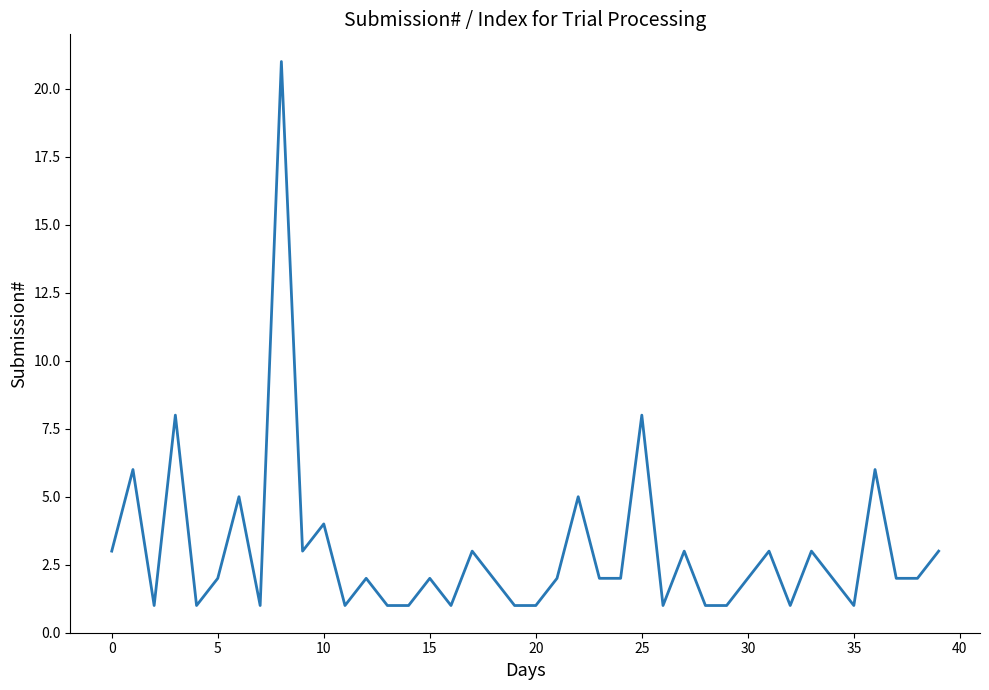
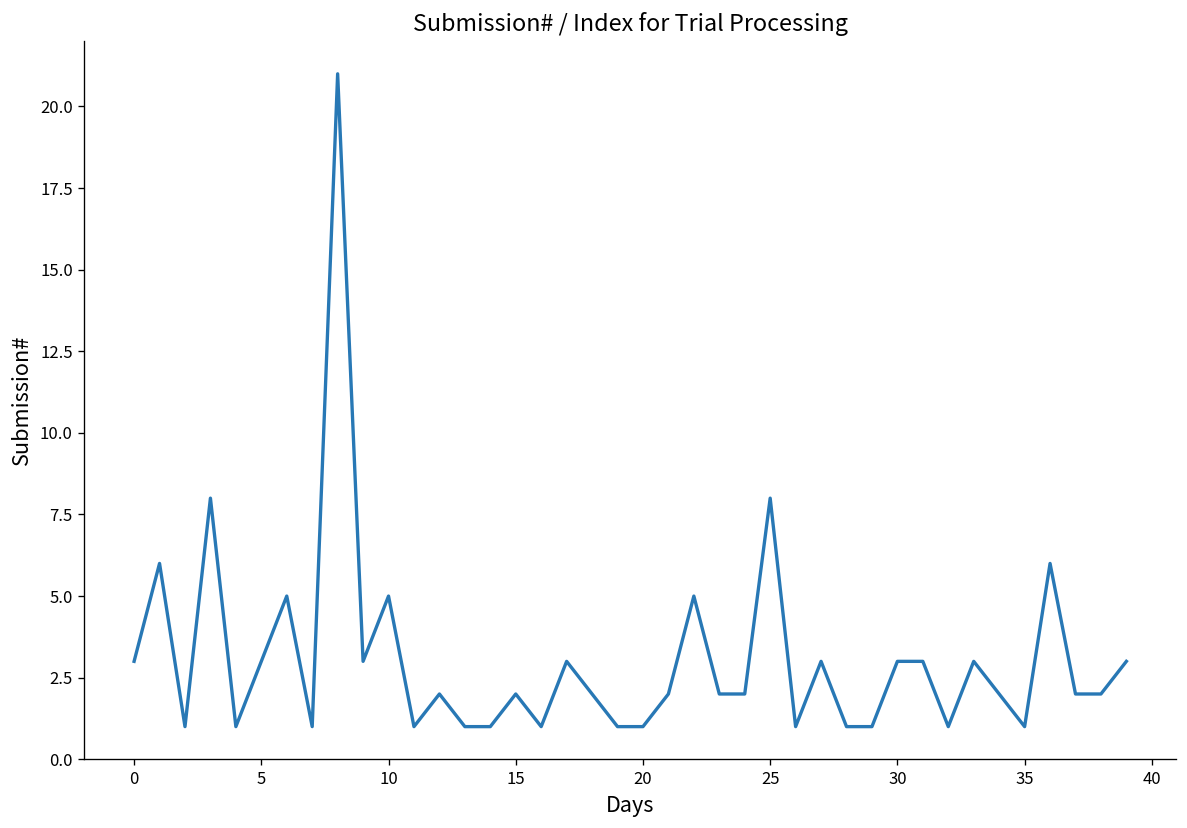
  {
    "0": 3,
-   "5": 2,
-   "10": 4,
+   "5": 3,
+   "10": 5,
    "15": 2,
    "20": 1,
    "25": 8,
-   "30": 2,
+   "30": 3,
    "35": 1
  }
